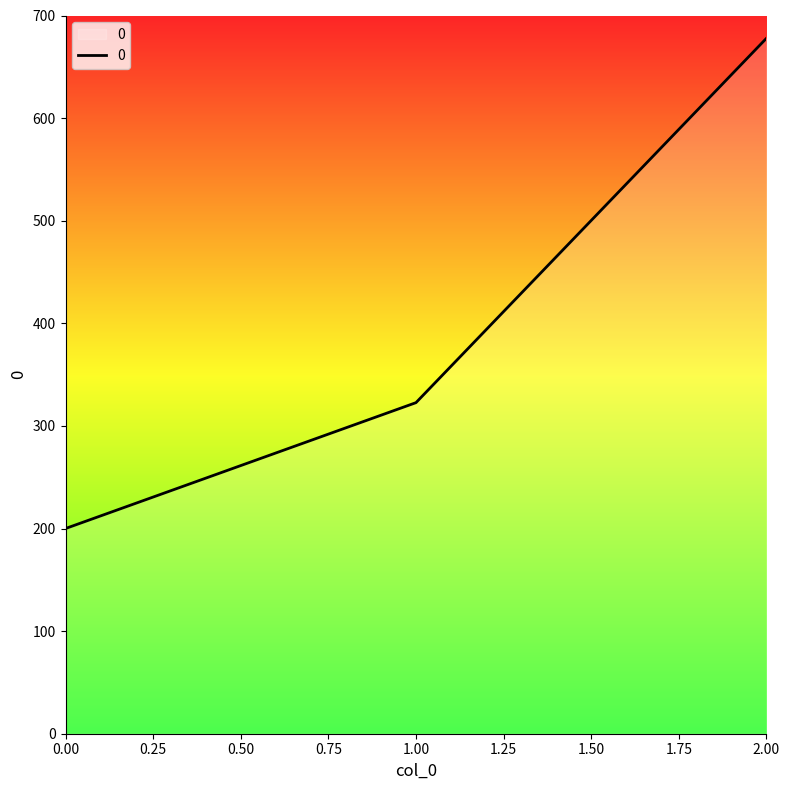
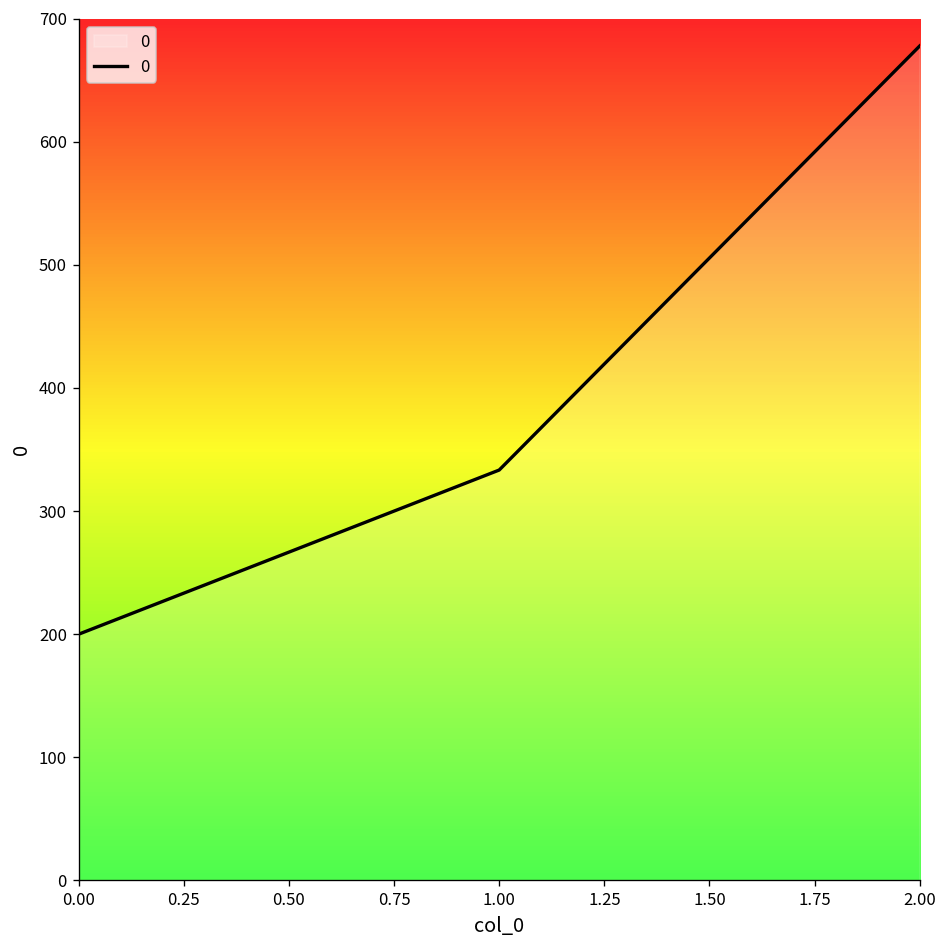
  {
    "0.00": 200,
-   "1.00": 323,
+   "1.00": 333,
    "2.00": 678
  }
